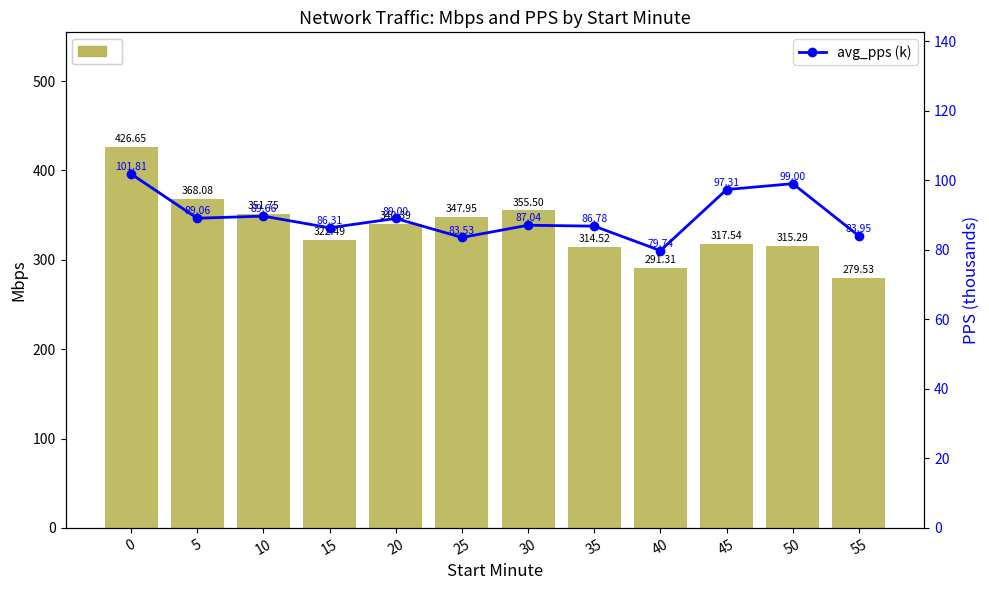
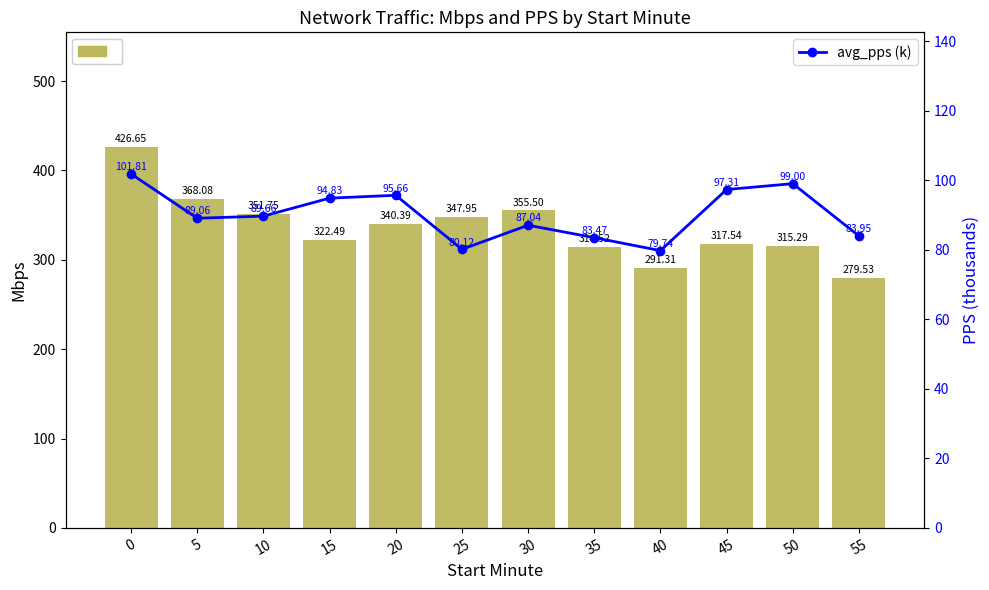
  {
    "avg_pps (k)": {
      "0": 101.81,
      "5": 89.06,
-     "15": 86.31,
-     "20": 89.00,
-     "25": 83.53,
+     "15": 94.83,
+     "20": 95.66,
+     "25": 80.12,
      "30": 87.04,
-     "35": 86.78,
+     "35": 83.47,
      "40": 79.74,
      "45": 97.31,
      "50": 99.00,
      "55": 83.95
    }
  }
